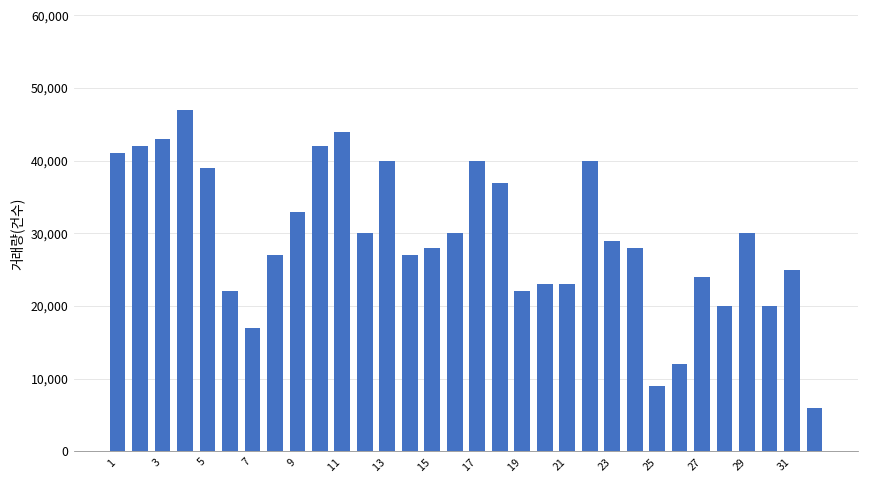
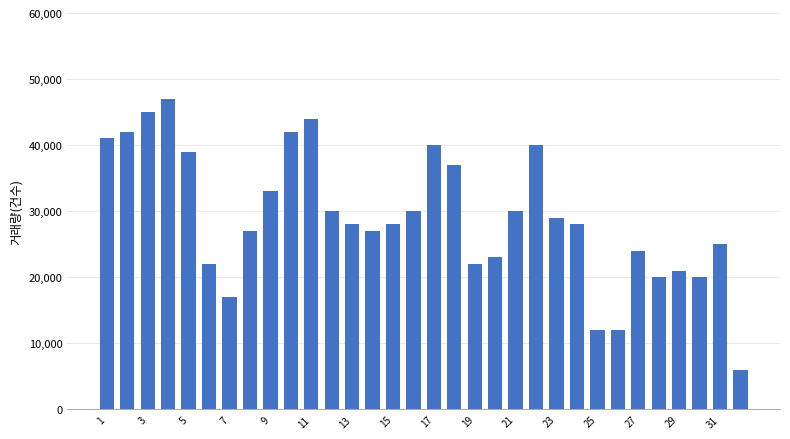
  {
    "1": "41,000",
-   "3": "43,000",
+   "3": "45,000",
    "5": "39,000",
    "7": "17,000",
    "9": "33,000",
    "11": "44,000",
-   "13": "40,000",
+   "13": "28,000",
    "15": "28,000",
    "17": "40,000",
    "19": "22,000",
-   "21": "23,000",
+   "21": "30,000",
    "23": "29,000",
-   "25": "9,000",
+   "25": "12,000",
    "27": "24,000",
-   "29": "30,000",
+   "29": "21,000",
    "31": "25,000"
  }
